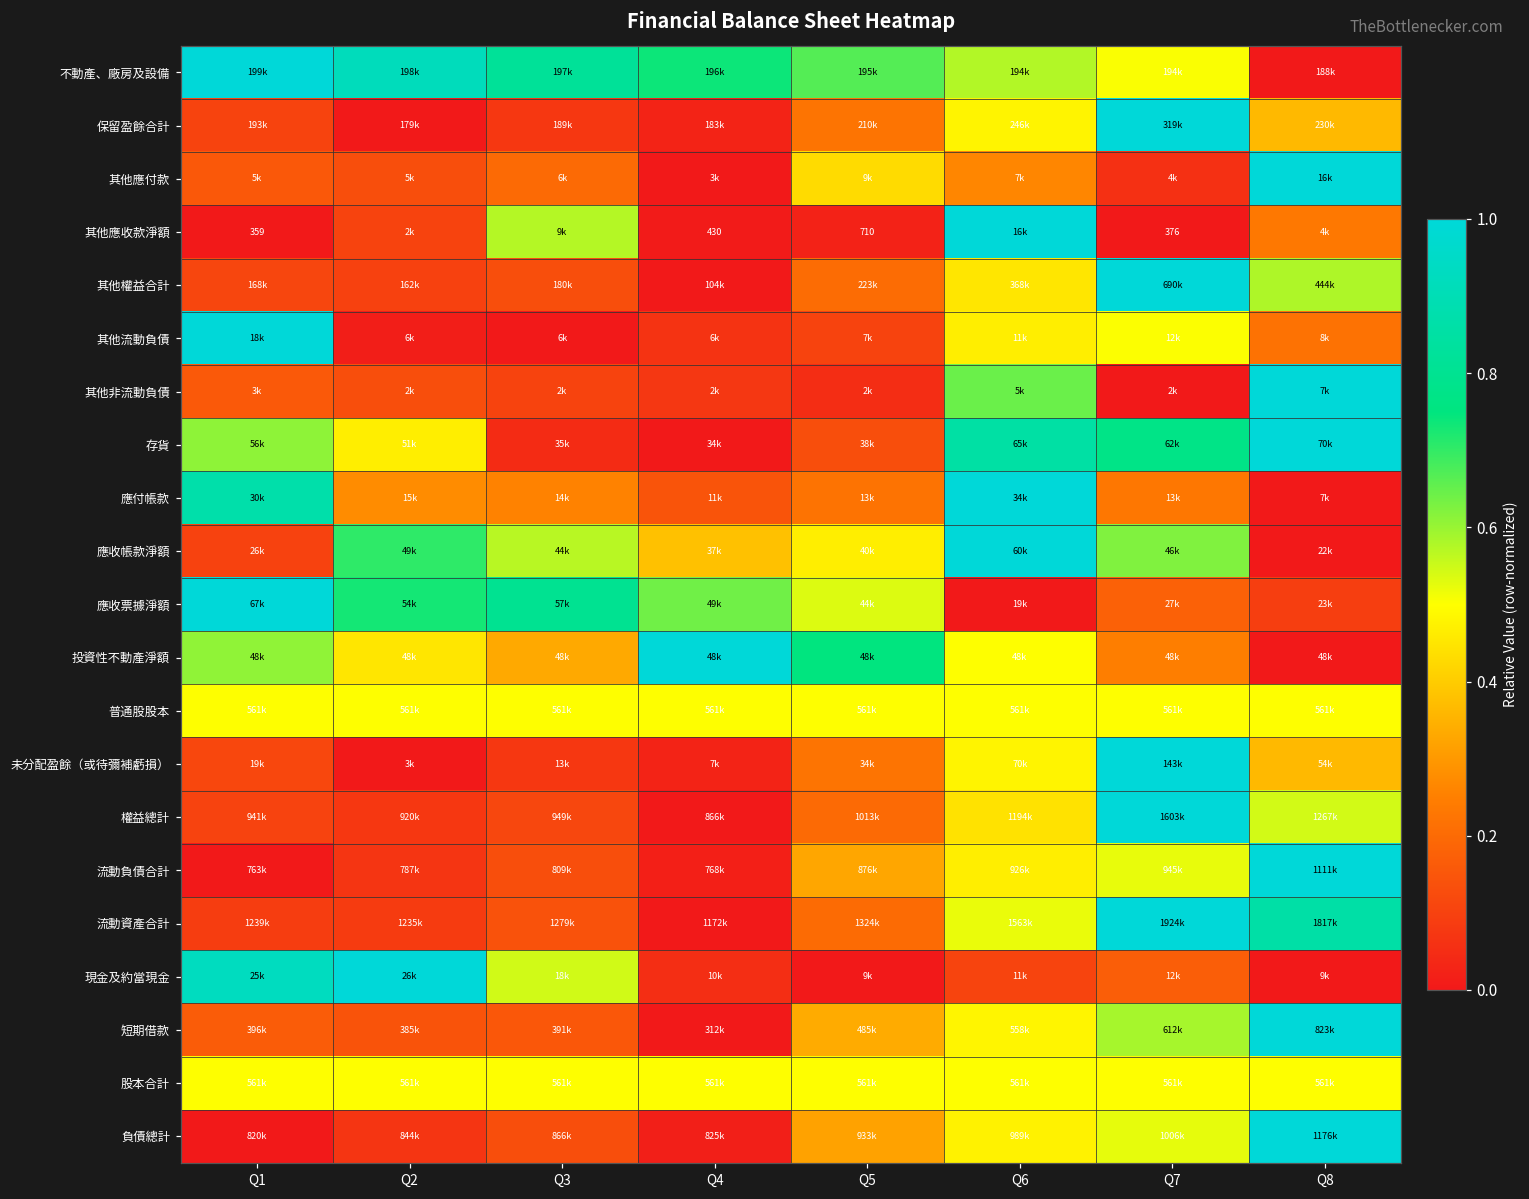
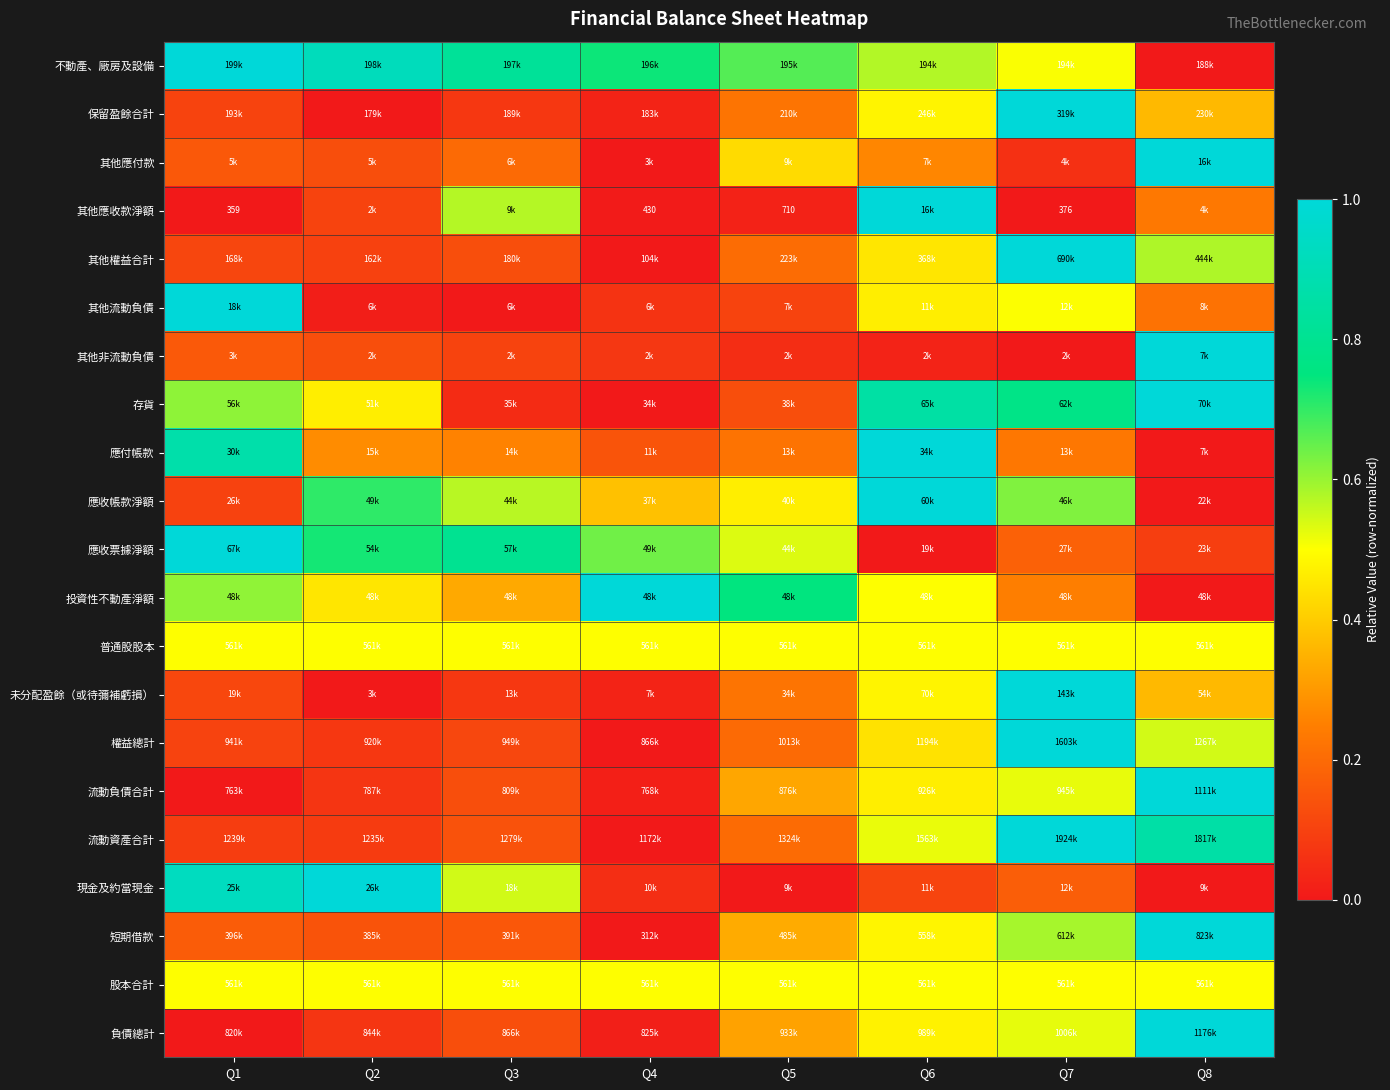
  {
    "不動產、廠房及設備": {
      "Q1": "199k",
      "Q2": "198k",
      "Q3": "197k",
      "Q4": "196k",
      "Q5": "195k",
      "Q6": "194k",
      "Q7": "194k",
      "Q8": "188k"
    },
    "保留盈餘合計": {
      "Q1": "193k",
      "Q2": "179k",
      "Q3": "189k",
      "Q4": "183k",
      "Q5": "210k",
      "Q6": "246k",
      "Q7": "319k",
      "Q8": "230k"
    },
    "其他應付款": {
      "Q1": "5k",
      "Q2": "5k",
      "Q3": "6k",
      "Q4": "3k",
      "Q5": "9k",
      "Q6": "7k",
      "Q7": "4k",
      "Q8": "16k"
    },
    "其他應收款淨額": {
      "Q1": "359",
      "Q2": "2k",
      "Q3": "9k",
      "Q4": "430",
      "Q5": "710",
      "Q6": "16k",
      "Q7": "376",
      "Q8": "4k"
    },
    "其他權益合計": {
      "Q1": "168k",
      "Q2": "162k",
      "Q3": "180k",
      "Q4": "104k",
      "Q5": "223k",
      "Q6": "368k",
      "Q7": "690k",
      "Q8": "444k"
    },
    "其他流動負債": {
      "Q1": "18k",
      "Q2": "6k",
      "Q3": "6k",
      "Q4": "6k",
      "Q5": "7k",
      "Q6": "11k",
      "Q7": "12k",
      "Q8": "8k"
    },
    "其他非流動負債": {
      "Q1": "3k",
      "Q2": "2k",
      "Q3": "2k",
      "Q4": "2k",
      "Q5": "2k",
-     "Q6": "5k",
+     "Q6": "2k",
      "Q7": "2k",
      "Q8": "7k"
    },
    "存貨": {
      "Q1": "56k",
      "Q2": "51k",
      "Q3": "35k",
      "Q4": "34k",
      "Q5": "38k",
      "Q6": "65k",
      "Q7": "62k",
      "Q8": "70k"
    },
    "應付帳款": {
      "Q1": "30k",
      "Q2": "15k",
      "Q3": "14k",
      "Q4": "11k",
      "Q5": "13k",
      "Q6": "34k",
      "Q7": "13k",
      "Q8": "7k"
    },
    "應收帳款淨額": {
      "Q1": "26k",
      "Q2": "49k",
      "Q3": "44k",
      "Q4": "37k",
      "Q5": "40k",
      "Q6": "60k",
      "Q7": "46k",
      "Q8": "22k"
    },
    "應收票據淨額": {
      "Q1": "67k",
      "Q2": "54k",
      "Q3": "57k",
      "Q4": "49k",
      "Q5": "44k",
      "Q6": "19k",
      "Q7": "27k",
      "Q8": "23k"
    },
    "投資性不動產淨額": {
      "Q1": "48k",
      "Q2": "48k",
      "Q3": "48k",
      "Q4": "48k",
      "Q5": "48k",
      "Q6": "48k",
      "Q7": "48k",
      "Q8": "48k"
    },
    "普通股股本": {
      "Q1": "561k",
      "Q2": "561k",
      "Q3": "561k",
      "Q4": "561k",
      "Q5": "561k",
      "Q6": "561k",
      "Q7": "561k",
      "Q8": "561k"
    },
    "未分配盈餘（或待彌補虧損）": {
      "Q1": "19k",
      "Q2": "3k",
      "Q3": "13k",
      "Q4": "7k",
      "Q5": "34k",
      "Q6": "70k",
      "Q7": "143k",
      "Q8": "54k"
    },
    "權益總計": {
      "Q1": "941k",
      "Q2": "920k",
      "Q3": "949k",
      "Q4": "866k",
      "Q5": "1013k",
      "Q6": "1194k",
      "Q7": "1603k",
      "Q8": "1267k"
    },
    "流動負債合計": {
      "Q1": "763k",
      "Q2": "787k",
      "Q3": "809k",
      "Q4": "768k",
      "Q5": "876k",
      "Q6": "926k",
      "Q7": "945k",
      "Q8": "1111k"
    },
    "流動資產合計": {
      "Q1": "1239k",
      "Q2": "1235k",
      "Q3": "1279k",
      "Q4": "1172k",
      "Q5": "1324k",
      "Q6": "1563k",
      "Q7": "1924k",
      "Q8": "1817k"
    },
    "現金及約當現金": {
      "Q1": "25k",
      "Q2": "26k",
      "Q3": "18k",
      "Q4": "10k",
      "Q5": "9k",
      "Q6": "11k",
      "Q7": "12k",
      "Q8": "9k"
    },
    "短期借款": {
      "Q1": "396k",
      "Q2": "385k",
      "Q3": "391k",
      "Q4": "312k",
      "Q5": "485k",
      "Q6": "558k",
      "Q7": "612k",
      "Q8": "823k"
    },
    "股本合計": {
      "Q1": "561k",
      "Q2": "561k",
      "Q3": "561k",
      "Q4": "561k",
      "Q5": "561k",
      "Q6": "561k",
      "Q7": "561k",
      "Q8": "561k"
    },
    "負債總計": {
      "Q1": "820k",
      "Q2": "844k",
      "Q3": "866k",
      "Q4": "825k",
      "Q5": "933k",
      "Q6": "989k",
      "Q7": "1006k",
      "Q8": "1176k"
    }
  }
